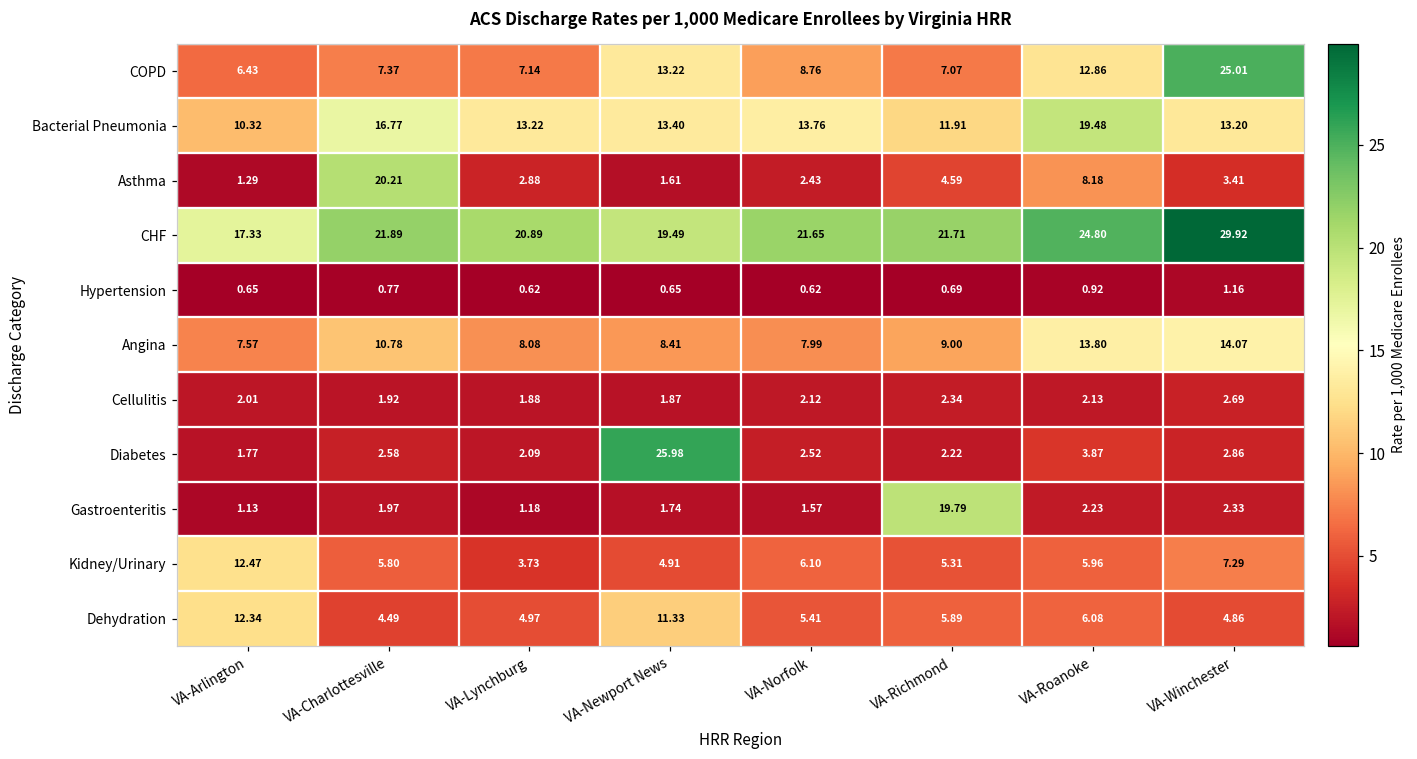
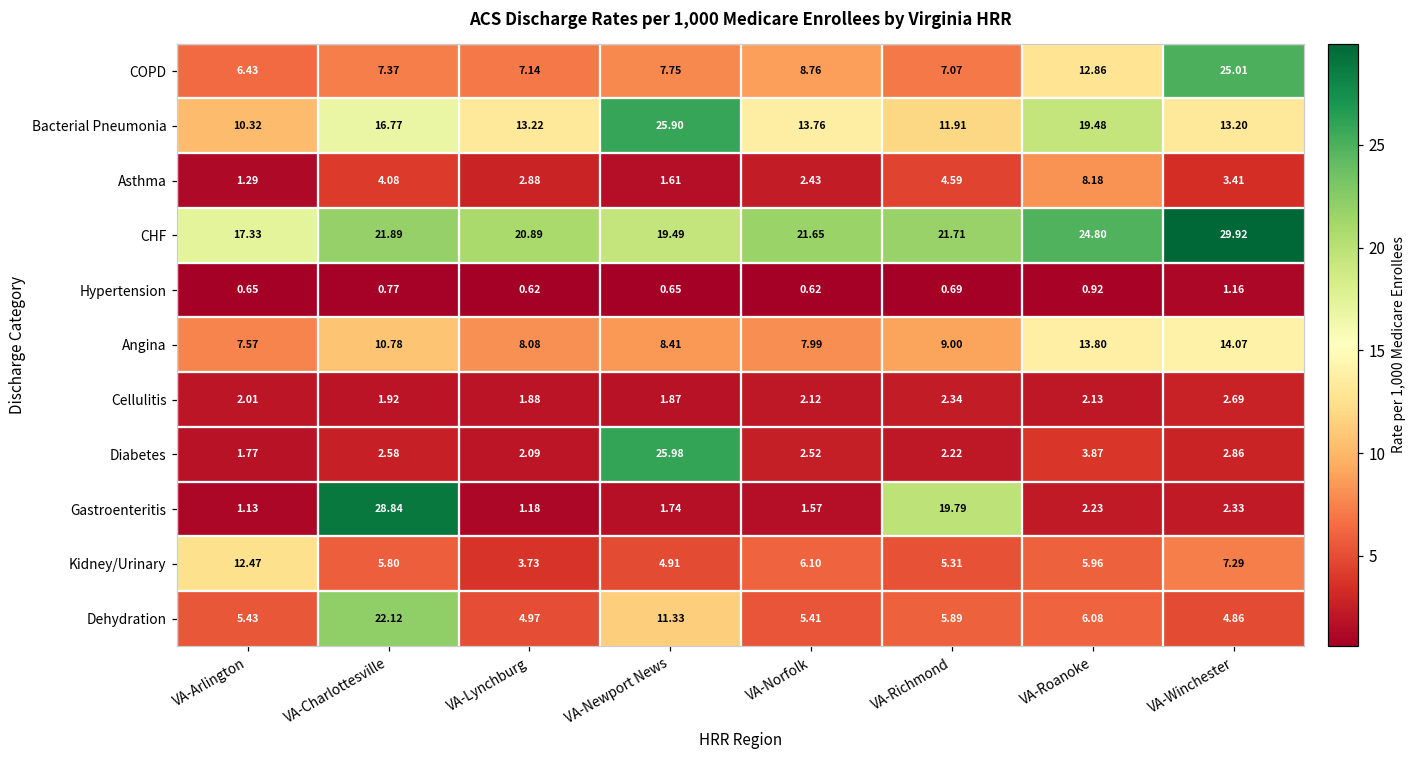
  {
    "COPD": {
      "VA-Arlington": 6.43,
      "VA-Charlottesville": 7.37,
      "VA-Lynchburg": 7.14,
-     "VA-Newport News": 13.22,
+     "VA-Newport News": 7.75,
      "VA-Norfolk": 8.76,
      "VA-Richmond": 7.07,
      "VA-Roanoke": 12.86,
      "VA-Winchester": 25.01
    },
    "Bacterial Pneumonia": {
      "VA-Arlington": 10.32,
      "VA-Charlottesville": 16.77,
      "VA-Lynchburg": 13.22,
-     "VA-Newport News": 13.40,
+     "VA-Newport News": 25.90,
      "VA-Norfolk": 13.76,
      "VA-Richmond": 11.91,
      "VA-Roanoke": 19.48,
      "VA-Winchester": 13.20
    },
    "Asthma": {
      "VA-Arlington": 1.29,
-     "VA-Charlottesville": 20.21,
+     "VA-Charlottesville": 4.08,
      "VA-Lynchburg": 2.88,
      "VA-Newport News": 1.61,
      "VA-Norfolk": 2.43,
      "VA-Richmond": 4.59,
      "VA-Roanoke": 8.18,
      "VA-Winchester": 3.41
    },
    "CHF": {
      "VA-Arlington": 17.33,
      "VA-Charlottesville": 21.89,
      "VA-Lynchburg": 20.89,
      "VA-Newport News": 19.49,
      "VA-Norfolk": 21.65,
      "VA-Richmond": 21.71,
      "VA-Roanoke": 24.80,
      "VA-Winchester": 29.92
    },
    "Hypertension": {
      "VA-Arlington": 0.65,
      "VA-Charlottesville": 0.77,
      "VA-Lynchburg": 0.62,
      "VA-Newport News": 0.65,
      "VA-Norfolk": 0.62,
      "VA-Richmond": 0.69,
      "VA-Roanoke": 0.92,
      "VA-Winchester": 1.16
    },
    "Angina": {
      "VA-Arlington": 7.57,
      "VA-Charlottesville": 10.78,
      "VA-Lynchburg": 8.08,
      "VA-Newport News": 8.41,
      "VA-Norfolk": 7.99,
      "VA-Richmond": 9.00,
      "VA-Roanoke": 13.80,
      "VA-Winchester": 14.07
    },
    "Cellulitis": {
      "VA-Arlington": 2.01,
      "VA-Charlottesville": 1.92,
      "VA-Lynchburg": 1.88,
      "VA-Newport News": 1.87,
      "VA-Norfolk": 2.12,
      "VA-Richmond": 2.34,
      "VA-Roanoke": 2.13,
      "VA-Winchester": 2.69
    },
    "Diabetes": {
      "VA-Arlington": 1.77,
      "VA-Charlottesville": 2.58,
      "VA-Lynchburg": 2.09,
      "VA-Newport News": 25.98,
      "VA-Norfolk": 2.52,
      "VA-Richmond": 2.22,
      "VA-Roanoke": 3.87,
      "VA-Winchester": 2.86
    },
    "Gastroenteritis": {
      "VA-Arlington": 1.13,
-     "VA-Charlottesville": 1.97,
+     "VA-Charlottesville": 28.84,
      "VA-Lynchburg": 1.18,
      "VA-Newport News": 1.74,
      "VA-Norfolk": 1.57,
      "VA-Richmond": 19.79,
      "VA-Roanoke": 2.23,
      "VA-Winchester": 2.33
    },
    "Kidney/Urinary": {
      "VA-Arlington": 12.47,
      "VA-Charlottesville": 5.80,
      "VA-Lynchburg": 3.73,
      "VA-Newport News": 4.91,
      "VA-Norfolk": 6.10,
      "VA-Richmond": 5.31,
      "VA-Roanoke": 5.96,
      "VA-Winchester": 7.29
    },
    "Dehydration": {
-     "VA-Arlington": 12.34,
-     "VA-Charlottesville": 4.49,
+     "VA-Arlington": 5.43,
+     "VA-Charlottesville": 22.12,
      "VA-Lynchburg": 4.97,
      "VA-Newport News": 11.33,
      "VA-Norfolk": 5.41,
      "VA-Richmond": 5.89,
      "VA-Roanoke": 6.08,
      "VA-Winchester": 4.86
    }
  }
